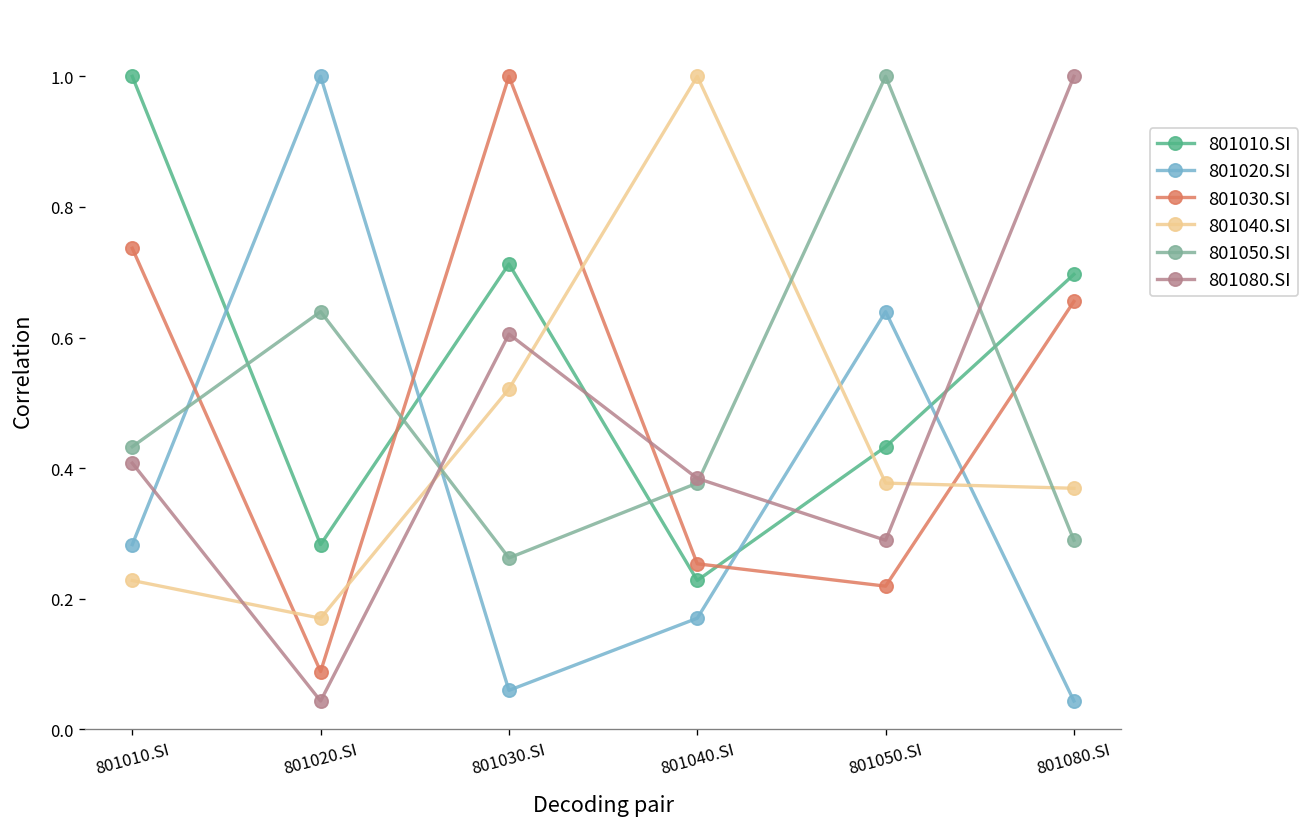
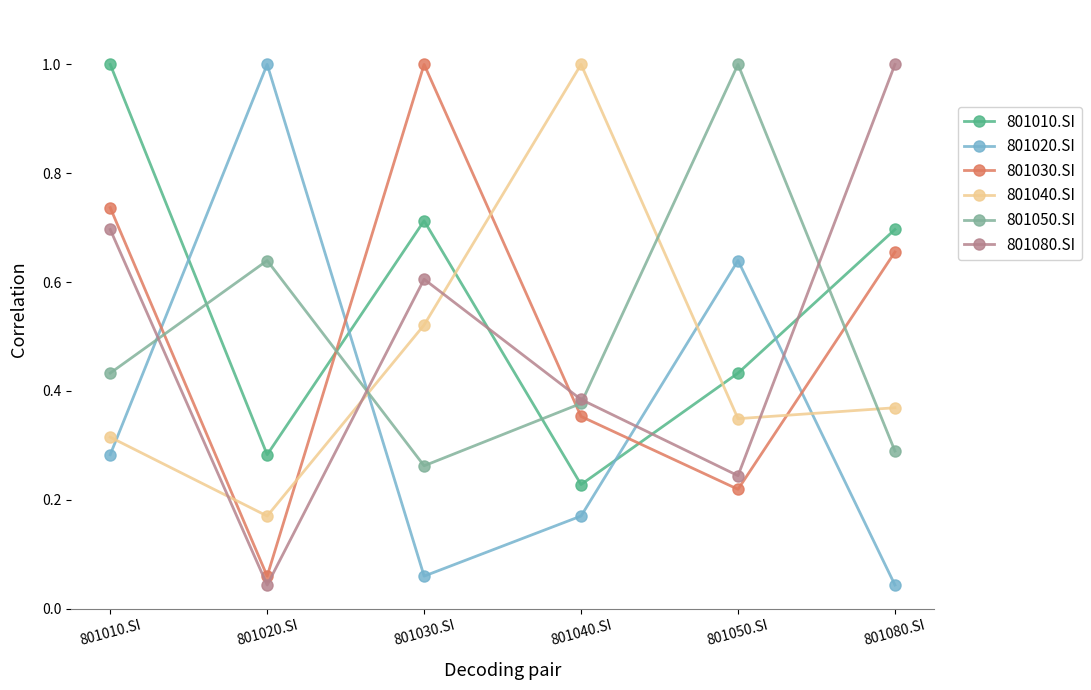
  {
    "801030.SI": {
      "801010.SI": 0.74,
-     "801020.SI": 0.09,
+     "801020.SI": 0.06,
      "801030.SI": 1.00,
-     "801040.SI": 0.25,
+     "801040.SI": 0.35,
      "801050.SI": 0.22,
      "801080.SI": 0.66
    },
    "801040.SI": {
-     "801010.SI": 0.23,
+     "801010.SI": 0.32,
      "801020.SI": 0.17,
      "801030.SI": 0.52,
      "801040.SI": 1.00,
-     "801050.SI": 0.38,
+     "801050.SI": 0.35,
      "801080.SI": 0.37
    },
    "801080.SI": {
-     "801010.SI": 0.41,
+     "801010.SI": 0.70,
      "801020.SI": 0.04,
      "801030.SI": 0.61,
      "801040.SI": 0.38,
-     "801050.SI": 0.29,
+     "801050.SI": 0.24,
      "801080.SI": 1.00
    }
  }
